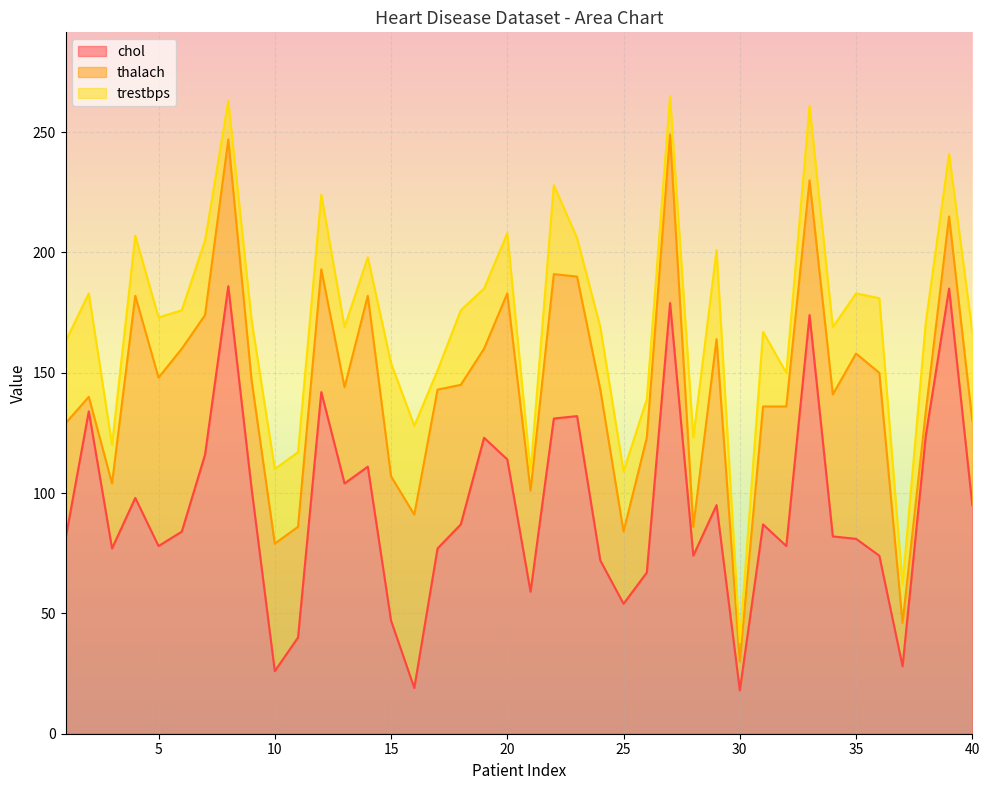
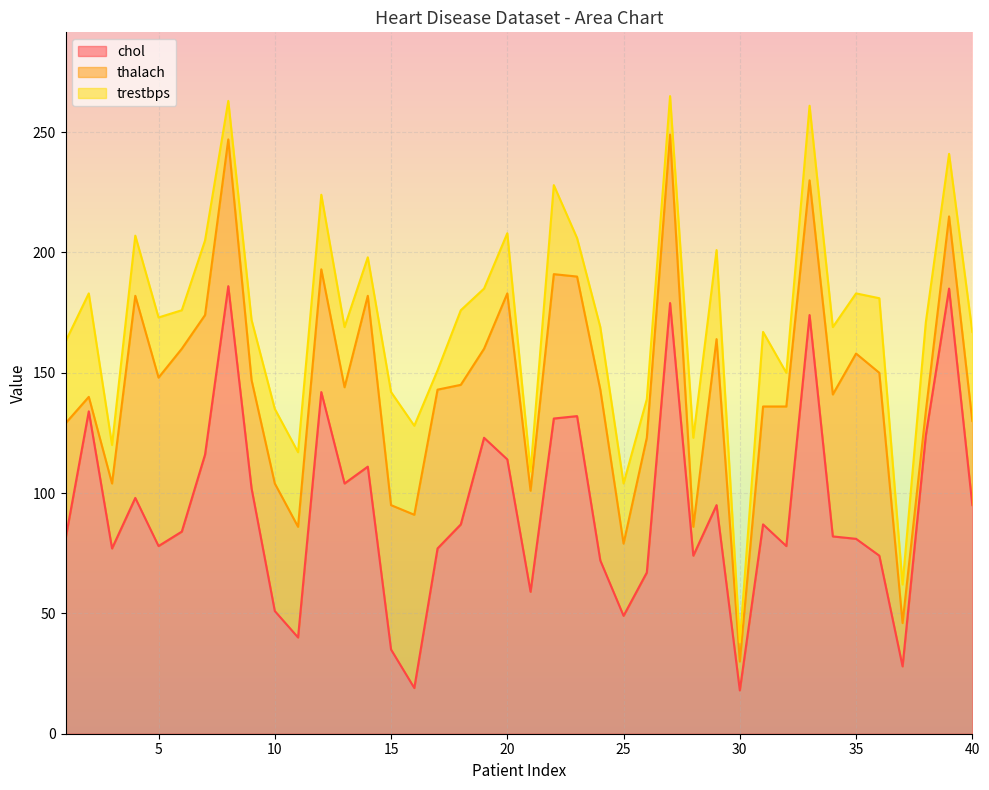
  {
    "chol": {
      "5": 78,
-     "10": 26,
-     "15": 47,
+     "10": 51,
+     "15": 35,
      "20": 114,
-     "25": 54,
+     "25": 49,
      "30": 18,
      "35": 81,
      "40": 95
    }
  }
